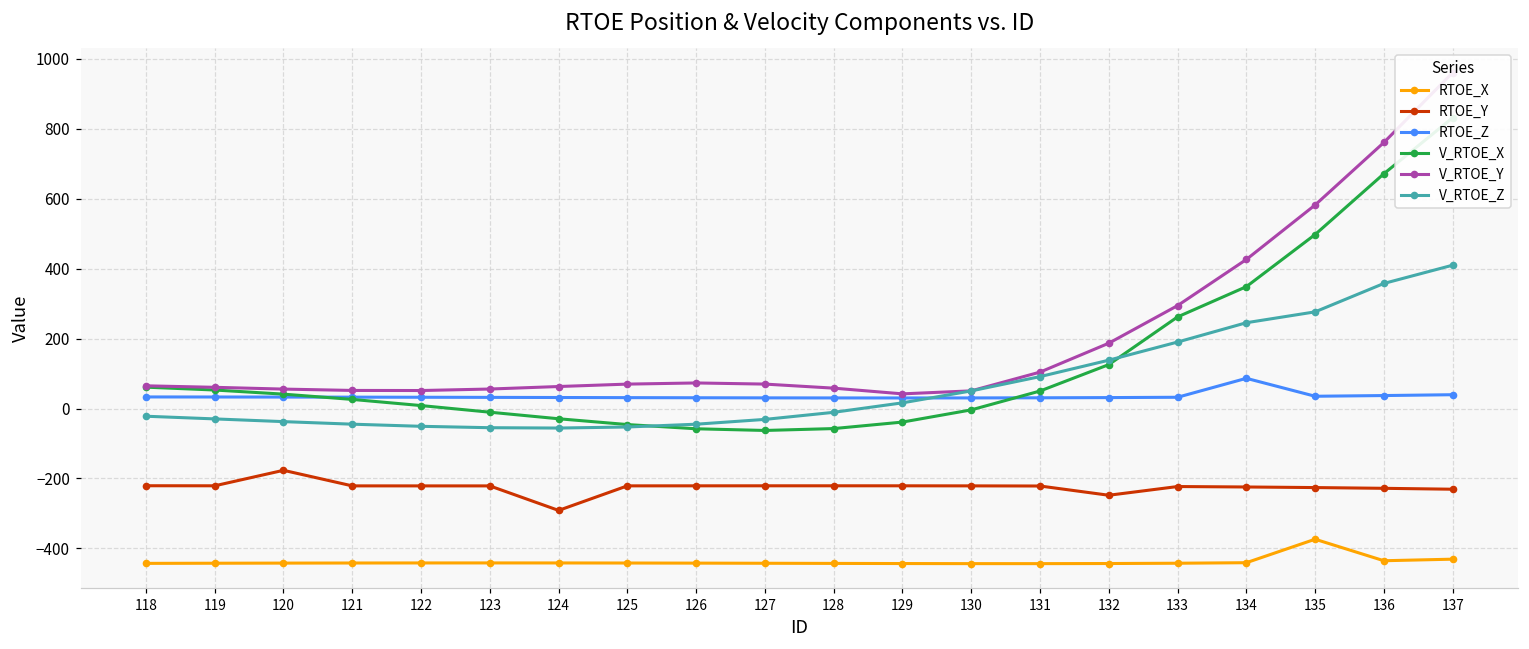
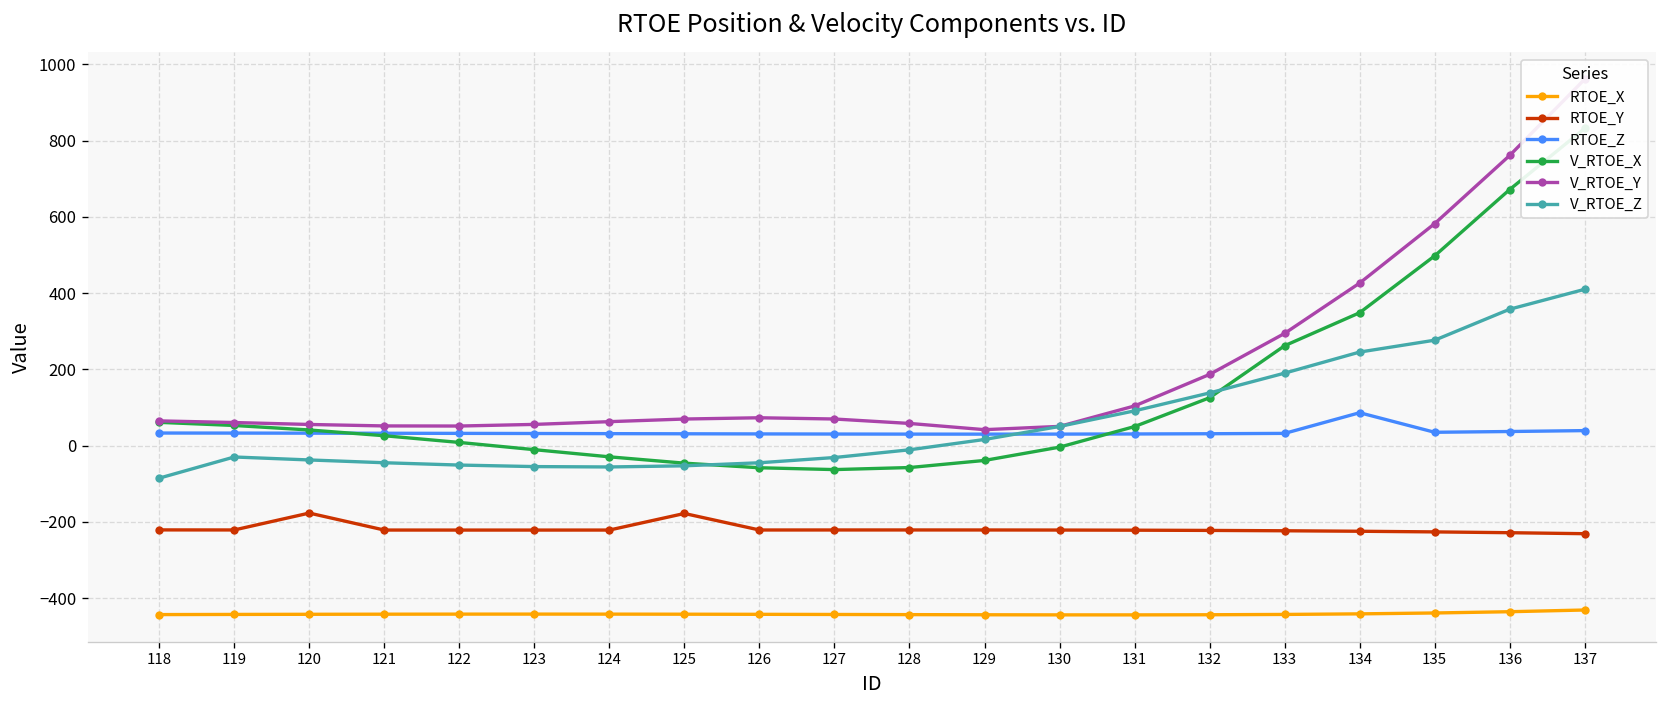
  {
    "RTOE_X": {
      "118": -440,
      "119": -440,
      "120": -440,
      "121": -440,
      "122": -440,
      "123": -440,
      "124": -440,
      "125": -440,
      "126": -440,
      "127": -440,
      "128": -440,
      "129": -440,
      "130": -440,
      "131": -440,
      "132": -440,
      "133": -440,
      "134": -440,
-     "135": -370,
+     "135": -440,
      "136": -440,
      "137": -430
    },
    "RTOE_Y": {
      "118": -220,
      "119": -220,
      "120": -180,
      "121": -220,
      "122": -220,
      "123": -220,
-     "124": -290,
-     "125": -220,
+     "124": -220,
+     "125": -180,
      "126": -220,
      "127": -220,
      "128": -220,
      "129": -220,
      "130": -220,
      "131": -220,
-     "132": -250,
+     "132": -220,
      "133": -220,
      "134": -220,
      "135": -230,
      "136": -230,
      "137": -230
    },
    "RTOE_Z": {
      "118": 30,
      "119": 30,
      "120": 30,
      "122": 30,
      "123": 30,
      "124": 30,
      "125": 30,
      "126": 30,
      "127": 30,
      "128": 30,
      "129": 30,
      "130": 30,
      "131": 30,
      "132": 30,
      "133": 30,
      "134": 90,
      "135": 40,
      "136": 40,
      "137": 40
    },
    "V_RTOE_X": {
      "120": 40,
      "122": 10,
      "123": -10,
      "124": -30,
      "126": -60,
      "127": -60,
      "128": -60,
      "129": -40,
      "130": 0,
      "131": 50,
      "132": 130,
      "133": 260,
      "134": 350,
      "135": 500,
      "136": 670
    },
    "V_RTOE_Y": {
      "120": 60,
      "121": 50,
      "122": 50,
      "123": 60,
      "124": 60,
      "125": 70,
      "126": 70,
      "127": 70,
      "128": 60,
      "129": 40,
      "131": 100,
      "132": 190,
      "133": 290,
      "134": 430,
      "135": 580,
      "136": 760
    },
    "V_RTOE_Z": {
-     "118": -20,
+     "118": -90,
      "119": -30,
      "120": -40,
      "121": -40,
      "122": -50,
      "123": -50,
      "124": -60,
      "126": -40,
      "127": -30,
      "128": -10,
      "129": 20,
      "131": 90,
      "132": 140,
      "133": 190,
      "134": 250,
      "135": 280,
      "136": 360,
      "137": 410
    }
  }
